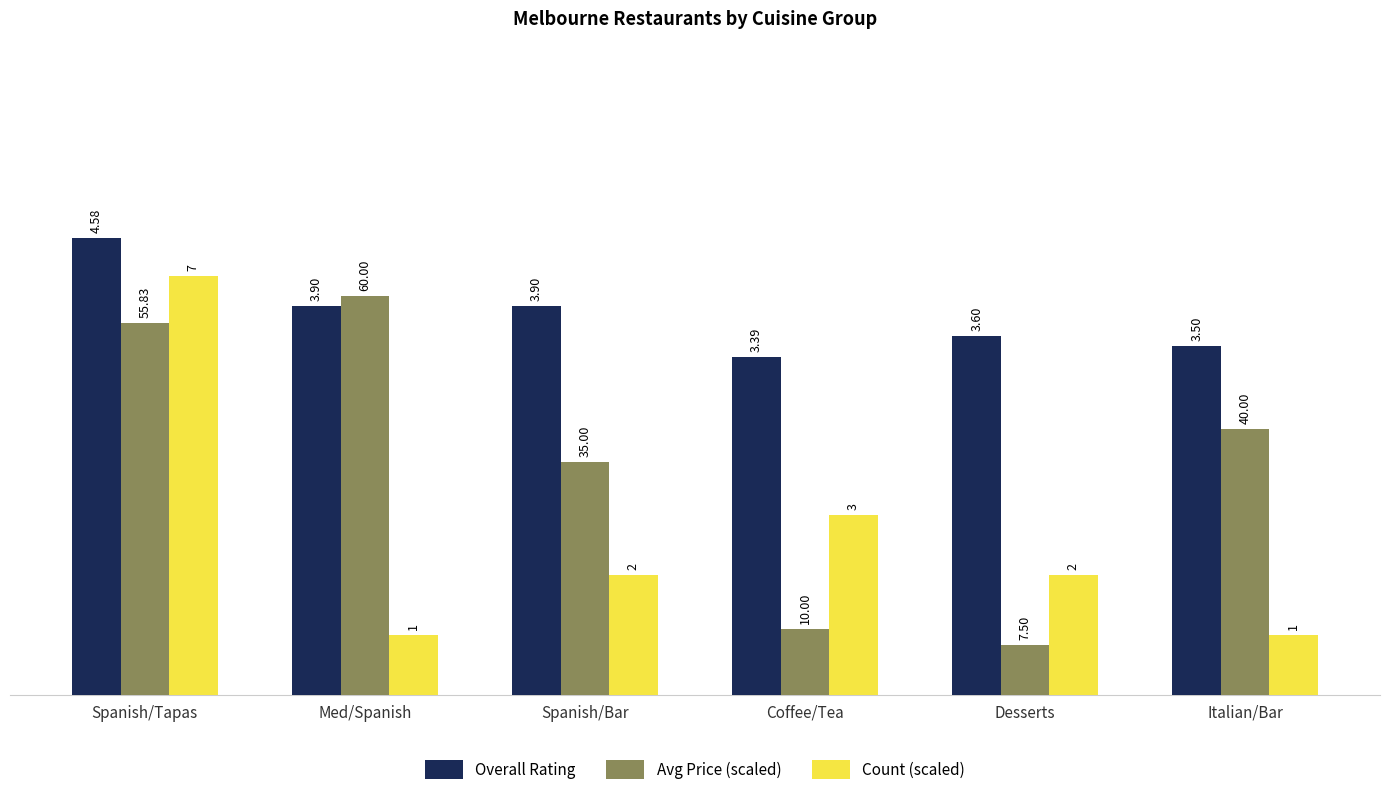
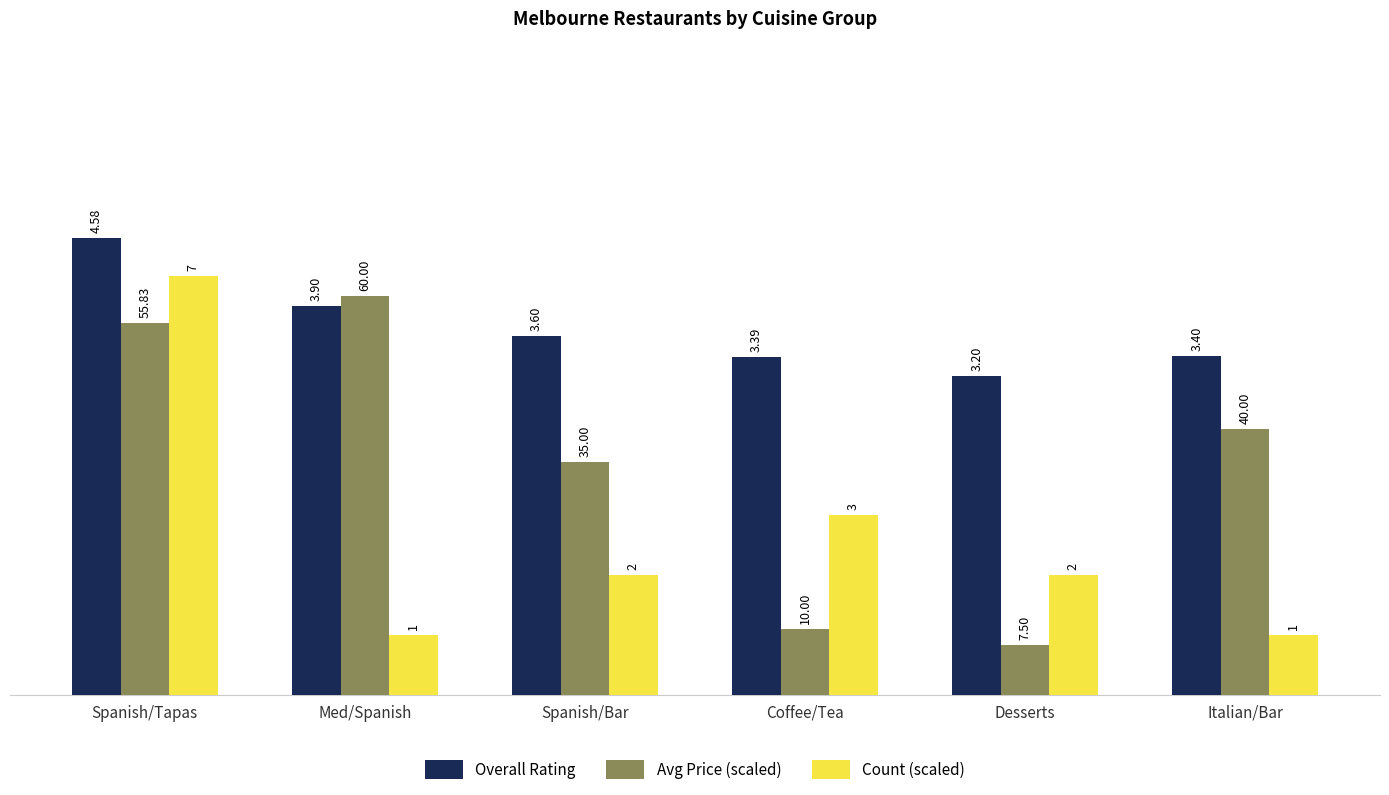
  {
    "Overall Rating": {
      "Spanish/Tapas": 4.58,
      "Med/Spanish": 3.90,
-     "Spanish/Bar": 3.90,
+     "Spanish/Bar": 3.60,
      "Coffee/Tea": 3.39,
-     "Desserts": 3.60,
-     "Italian/Bar": 3.50
+     "Desserts": 3.20,
+     "Italian/Bar": 3.40
    },
    "Count (scaled)": {
      "Med/Spanish": 1,
      "Italian/Bar": 1
    }
  }
